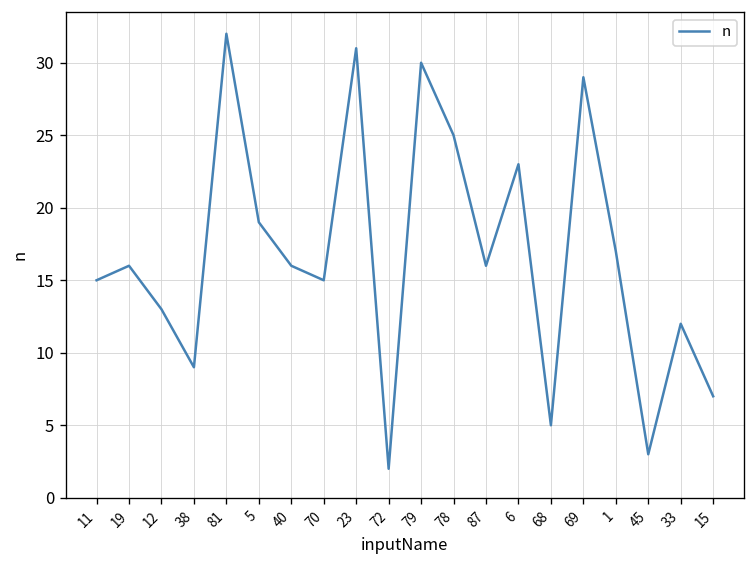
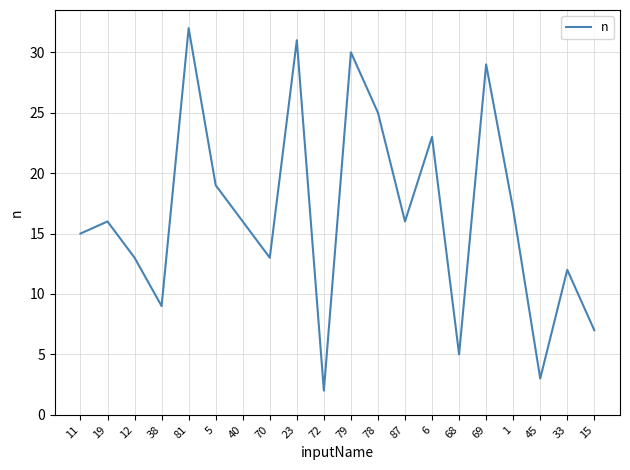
  {
    "11": 15,
    "19": 16,
    "12": 13,
    "38": 9,
    "81": 32,
    "5": 19,
    "40": 16,
-   "70": 15,
+   "70": 13,
    "23": 31,
    "72": 2,
    "79": 30,
    "78": 25,
    "87": 16,
    "6": 23,
    "68": 5,
    "69": 29,
    "1": 17,
    "45": 3,
    "33": 12,
    "15": 7
  }
